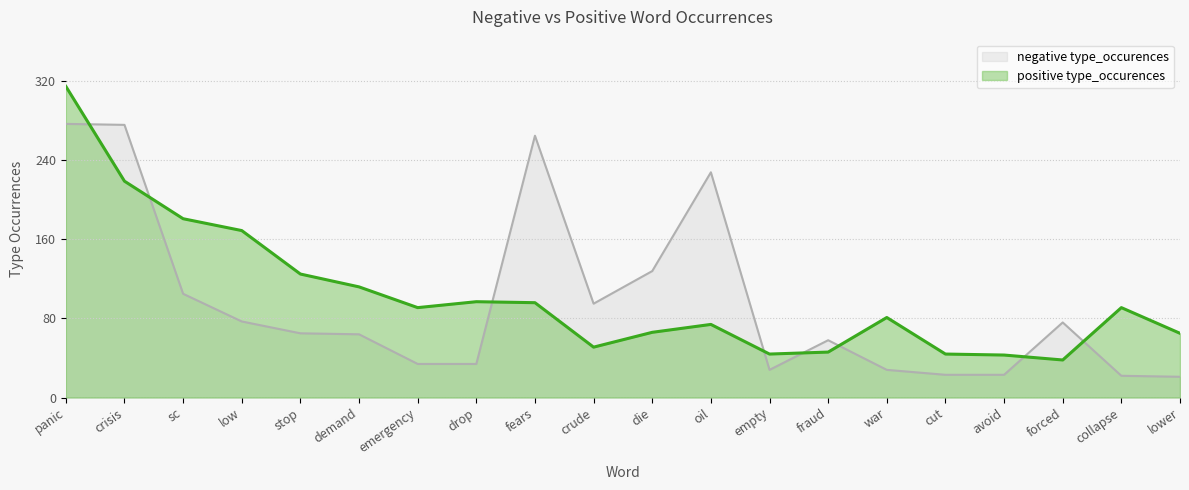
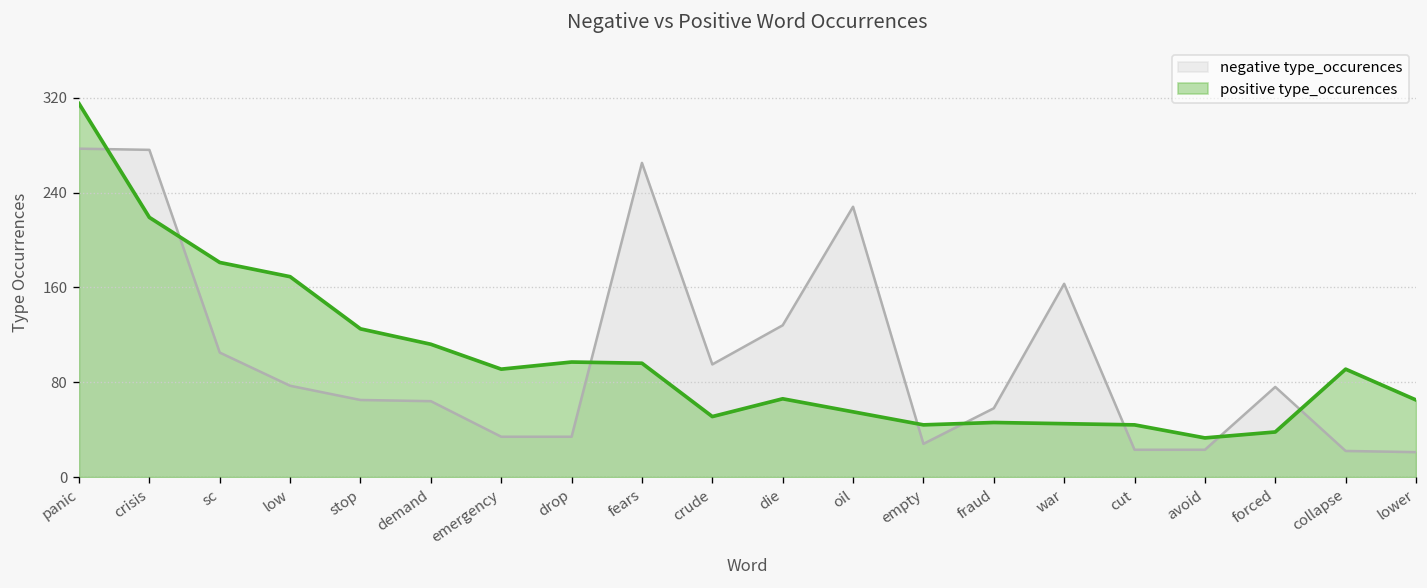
  {
    "negative type_occurences": {
      "panic": 280,
      "crisis": 280,
      "sc": 110,
      "low": 80,
      "stop": 70,
      "demand": 60,
      "emergency": 30,
      "drop": 30,
      "fears": 270,
      "crude": 100,
      "die": 130,
      "oil": 230,
      "empty": 30,
      "fraud": 60,
-     "war": 30,
+     "war": 160,
      "cut": 20,
      "avoid": 20,
      "forced": 80,
      "collapse": 20,
      "lower": 20
    },
    "positive type_occurences": {
      "panic": 320,
      "crisis": 220,
      "sc": 180,
      "low": 170,
      "stop": 130,
      "demand": 110,
      "emergency": 90,
      "drop": 100,
      "fears": 100,
      "crude": 50,
      "die": 70,
-     "oil": 70,
+     "oil": 60,
      "empty": 40,
      "fraud": 50,
-     "war": 80,
+     "war": 50,
      "cut": 40,
-     "avoid": 40,
+     "avoid": 30,
      "forced": 40,
      "collapse": 90,
      "lower": 70
    }
  }
